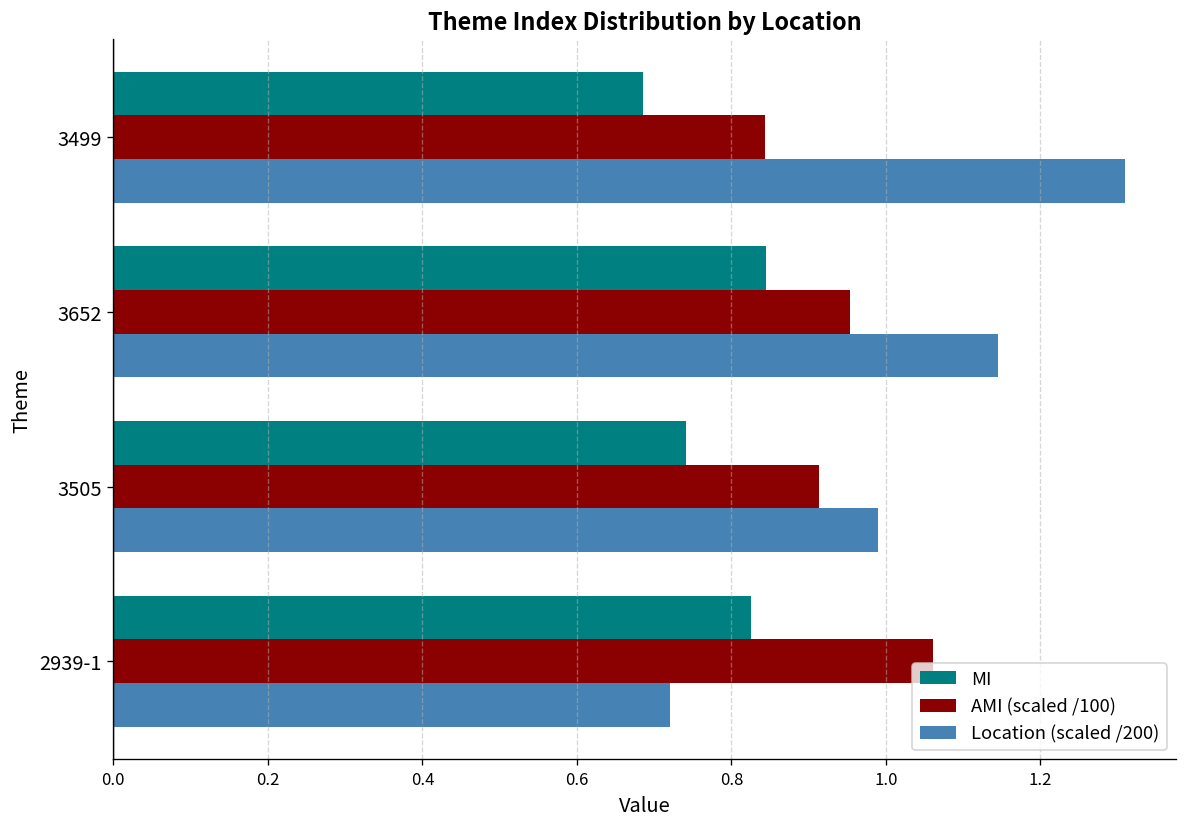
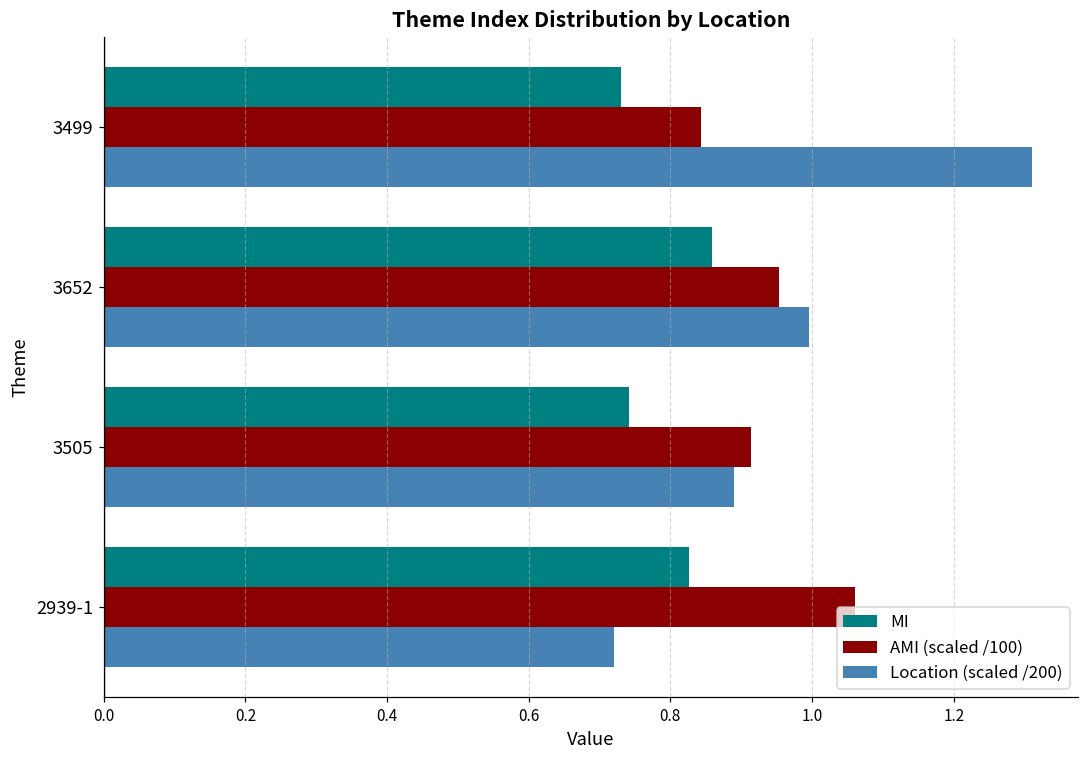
  {
    "MI": {
-     "3499": 0.69,
-     "3652": 0.84,
+     "3499": 0.73,
+     "3652": 0.86,
      "3505": 0.74,
      "2939-1": 0.83
    },
    "AMI (scaled /100)": {
      "3499": 0.84,
      "3652": 0.95,
      "3505": 0.91
    },
    "Location (scaled /200)": {
      "3499": 1.31,
-     "3652": 1.15,
-     "3505": 0.99,
+     "3652": 1.00,
+     "3505": 0.89,
      "2939-1": 0.72
    }
  }
